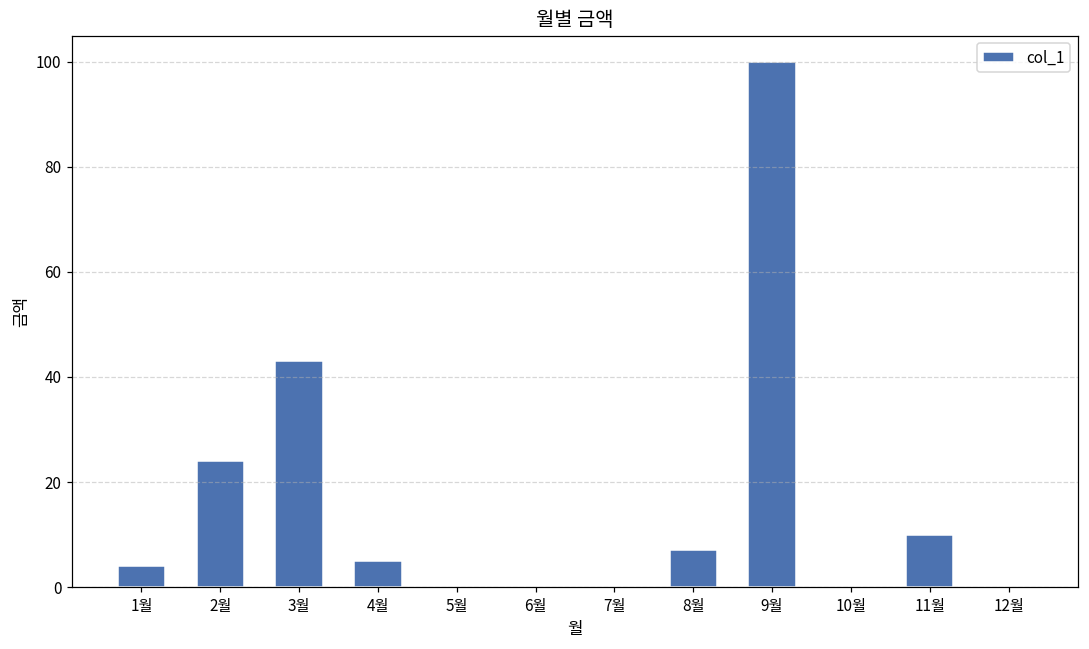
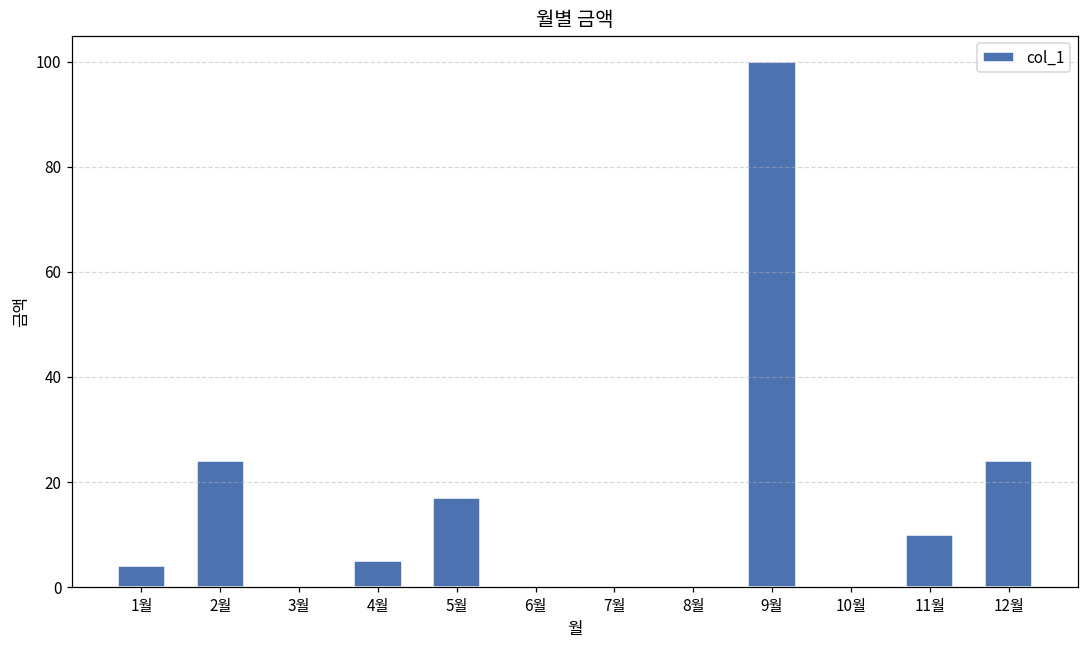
  {
    "1월": 4,
    "2월": 24,
-   "3월": 43,
+   "3월": 0,
    "4월": 5,
-   "5월": 0,
+   "5월": 17,
    "6월": 0,
    "7월": 0,
-   "8월": 7,
+   "8월": 0,
    "9월": 100,
    "10월": 0,
    "11월": 10,
-   "12월": 0
+   "12월": 24
  }
